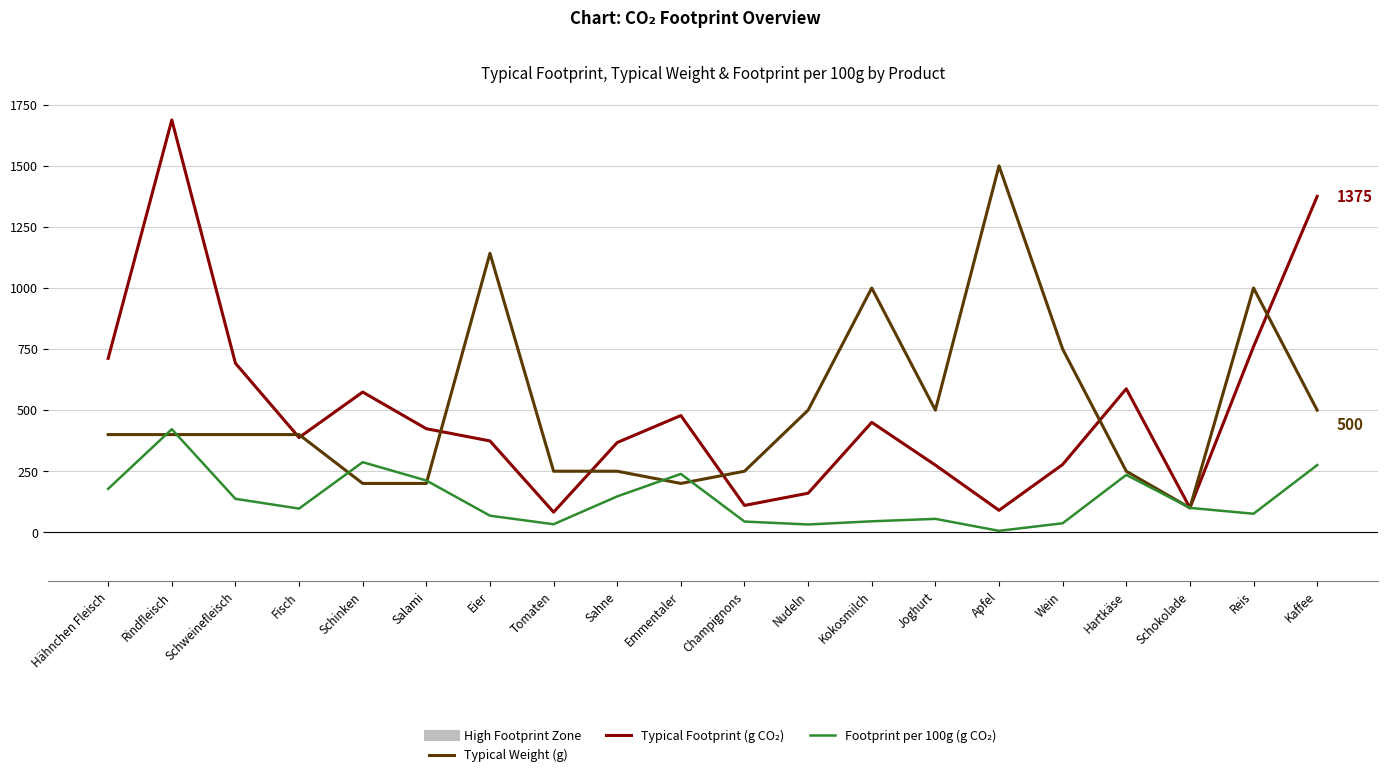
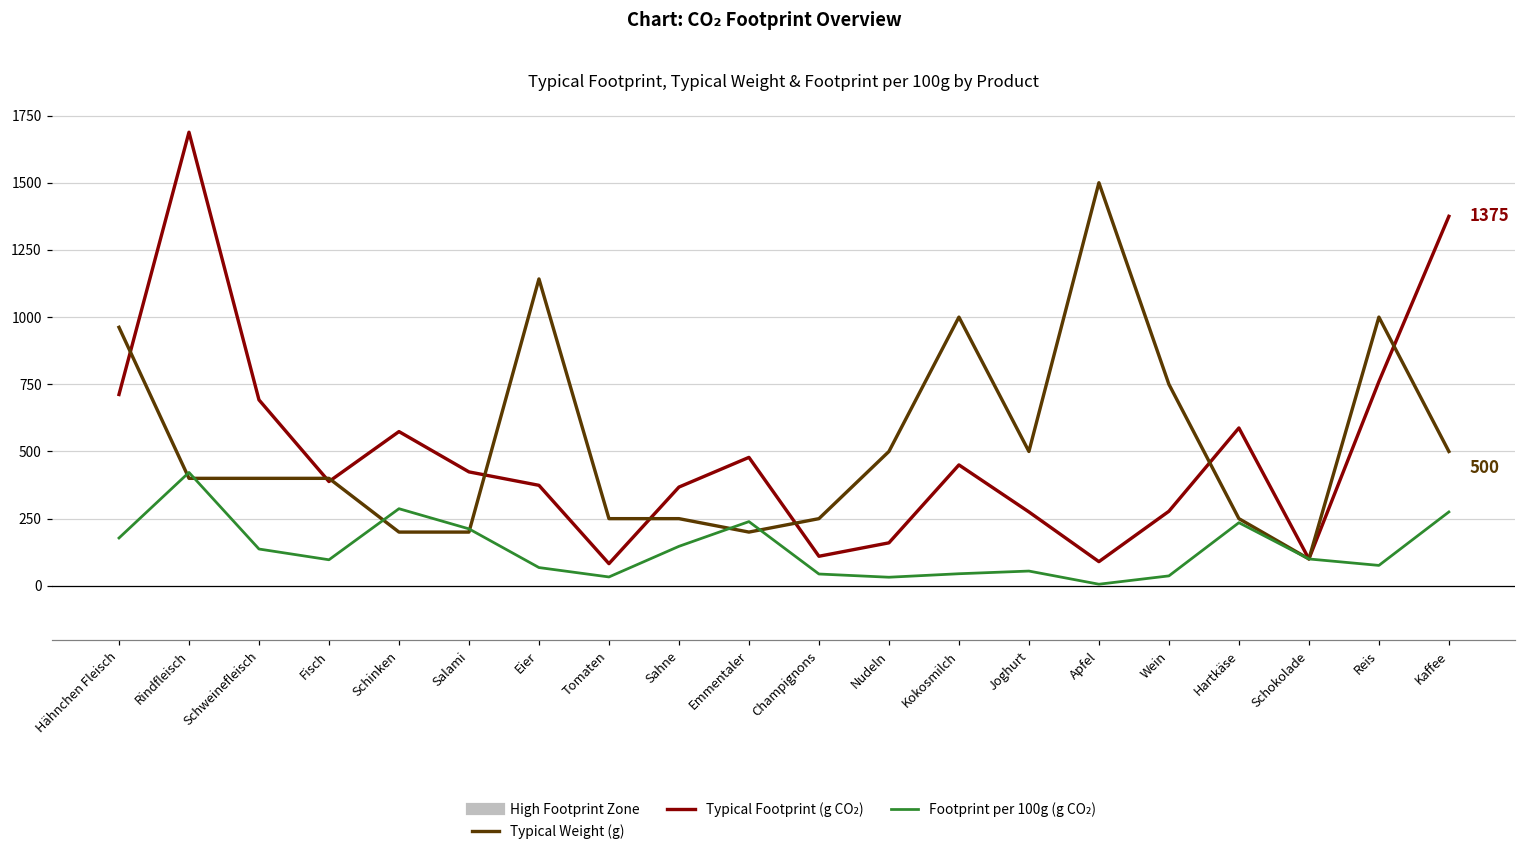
  {
    "Typical Footprint (g CO₂)": {
      "Kaffee": 1375
    },
    "Typical Weight (g)": {
-     "Hähnchen Fleisch": 400,
+     "Hähnchen Fleisch": 960,
      "Rindfleisch": 400,
      "Schweinefleisch": 400,
      "Fisch": 400,
      "Schinken": 200,
      "Salami": 200,
      "Eier": 1140,
      "Tomaten": 250,
      "Sahne": 250,
      "Emmentaler": 200,
      "Champignons": 250,
      "Nudeln": 500,
      "Kokosmilch": 1000,
      "Joghurt": 500,
      "Apfel": 1500,
      "Wein": 750,
      "Hartkäse": 250,
      "Reis": 1000
    },
    "Footprint per 100g (g CO₂)": {
      "Hähnchen Fleisch": 180,
      "Rindfleisch": 420,
      "Schweinefleisch": 140,
      "Fisch": 100,
      "Schinken": 290,
      "Salami": 210,
      "Eier": 70,
      "Tomaten": 30,
      "Sahne": 150,
      "Emmentaler": 240,
      "Champignons": 40,
      "Nudeln": 30,
      "Kokosmilch": 50,
      "Joghurt": 60,
      "Apfel": 10,
      "Wein": 40,
      "Hartkäse": 240,
      "Reis": 80,
      "Kaffee": 280
    }
  }
